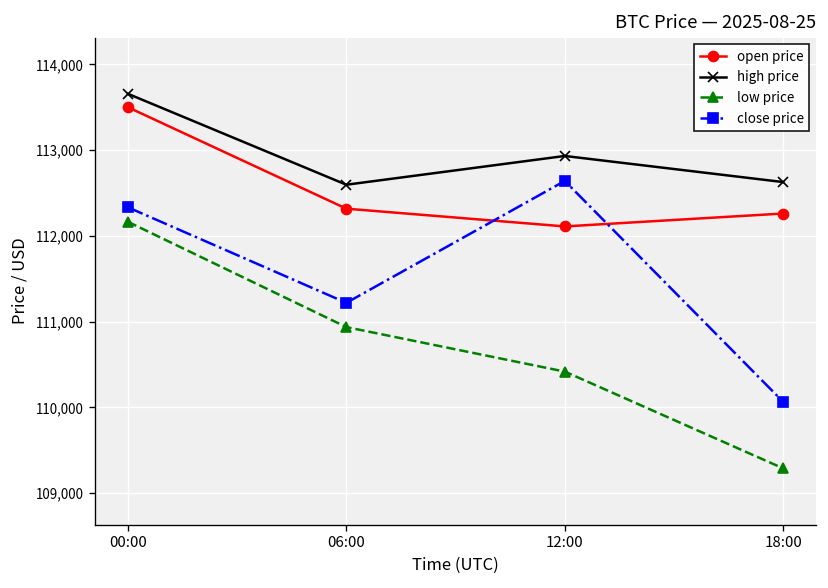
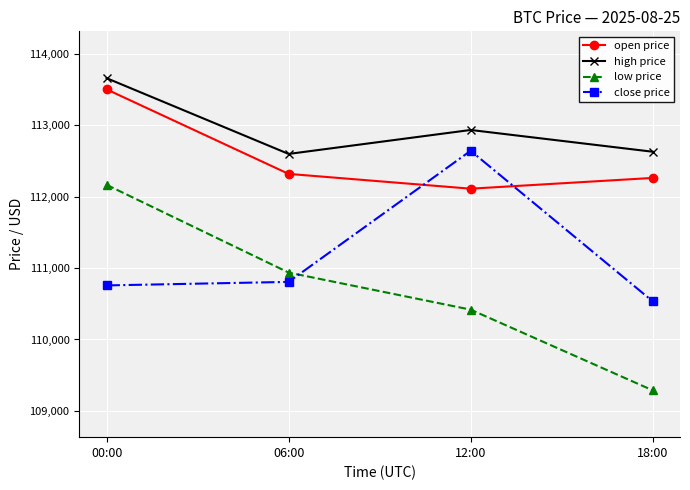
  {
    "open price": {
      "00:00": "113,500",
      "06:00": "112,300",
      "12:00": "112,100",
      "18:00": "112,300"
    },
    "high price": {
      "00:00": "113,700",
      "06:00": "112,600",
      "12:00": "112,900",
      "18:00": "112,600"
    },
    "low price": {
      "00:00": "112,200",
      "06:00": "110,900",
      "12:00": "110,400",
      "18:00": "109,300"
    },
    "close price": {
-     "00:00": "112,300",
-     "06:00": "111,200",
+     "00:00": "110,800",
+     "06:00": "110,800",
      "12:00": "112,600",
-     "18:00": "110,100"
+     "18:00": "110,500"
    }
  }
